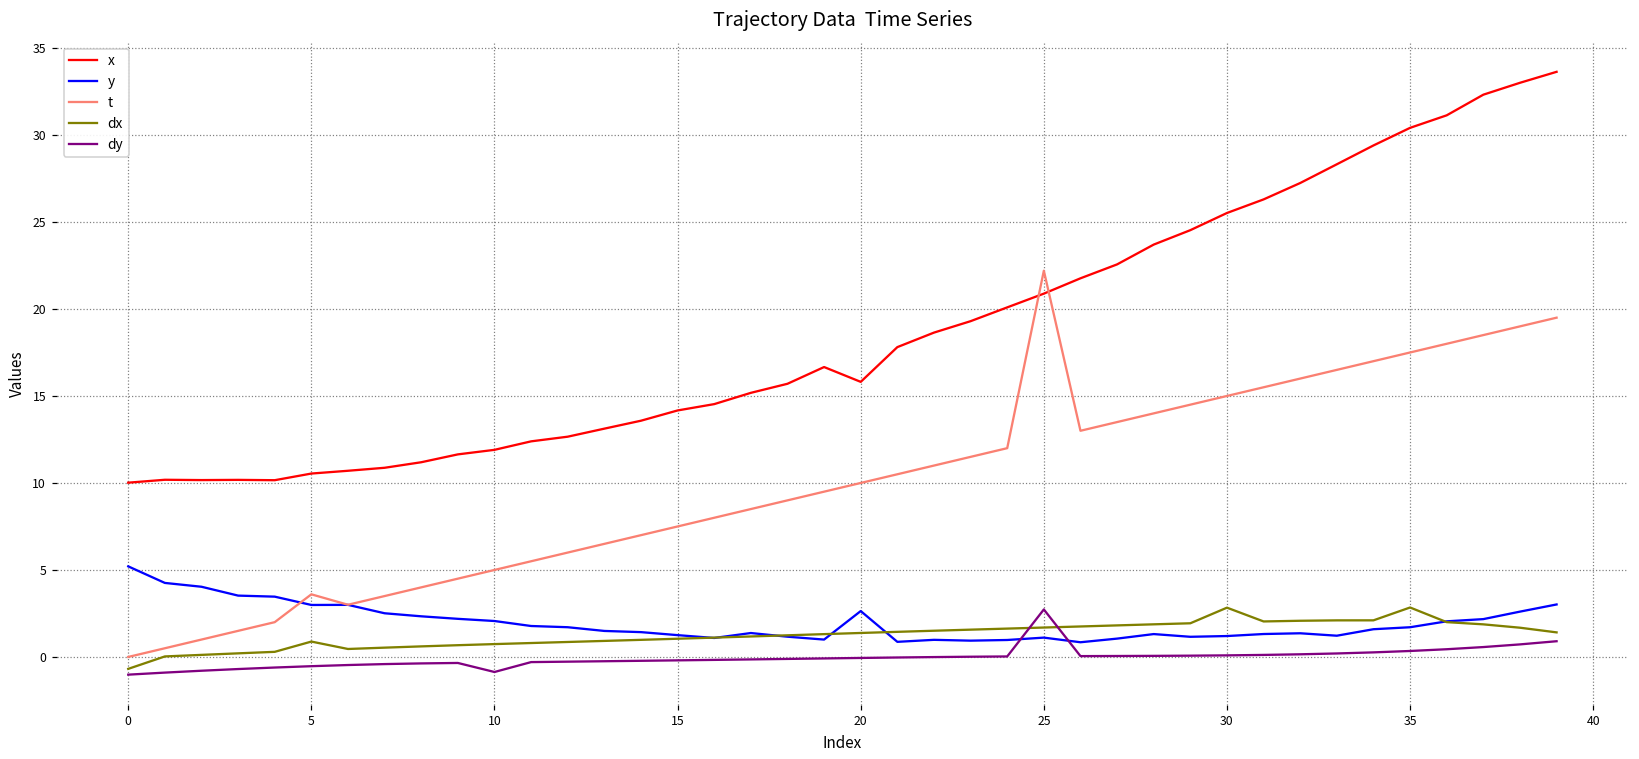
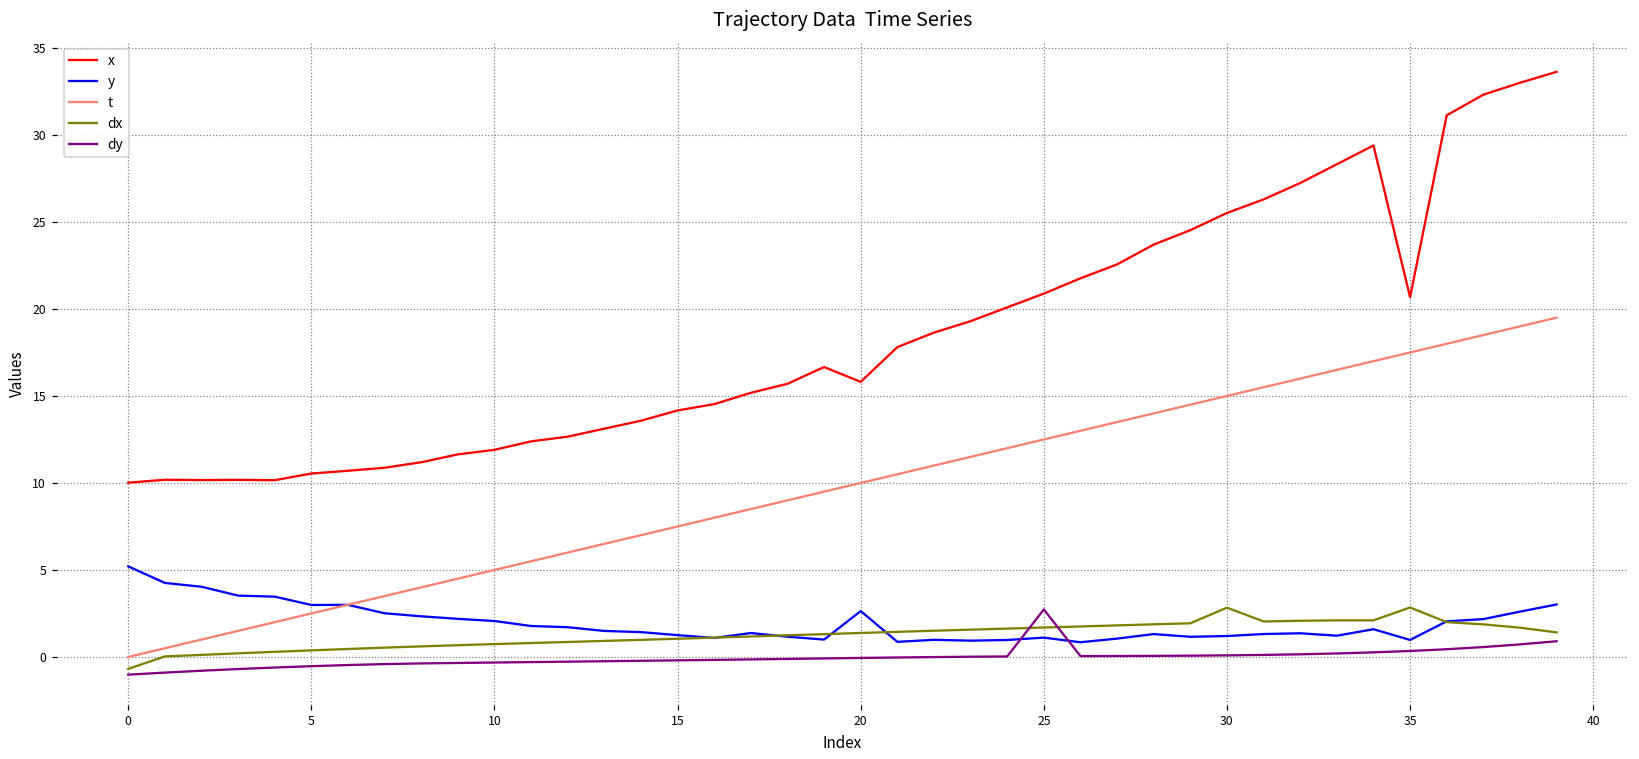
  {
    "x": {
      "0": 10.0,
      "5": 10.5,
      "10": 11.9,
      "15": 14.2,
      "20": 15.8,
      "25": 20.9,
      "30": 25.5,
-     "35": 30.4
+     "35": 20.7
    },
    "y": {
      "0": 5.2,
      "5": 3.0,
      "10": 2.1,
      "15": 1.3,
      "20": 2.6,
      "25": 1.1,
      "30": 1.2,
-     "35": 1.7
+     "35": 1.0
    },
    "t": {
      "0": 0.0,
-     "5": 3.6,
+     "5": 2.5,
      "10": 5.0,
      "15": 7.5,
      "20": 10.0,
-     "25": 22.2,
+     "25": 12.5,
      "30": 15.0,
      "35": 17.5
    },
    "dx": {
      "0": -0.7,
-     "5": 0.9,
+     "5": 0.4,
      "10": 0.7,
      "15": 1.0,
      "20": 1.4,
      "25": 1.7,
      "30": 2.8,
      "35": 2.8
    },
    "dy": {
      "0": -1.0,
      "5": -0.5,
-     "10": -0.9,
+     "10": -0.3,
      "15": -0.2,
      "20": -0.1,
      "25": 2.7,
      "30": 0.1,
      "35": 0.3
    }
  }
